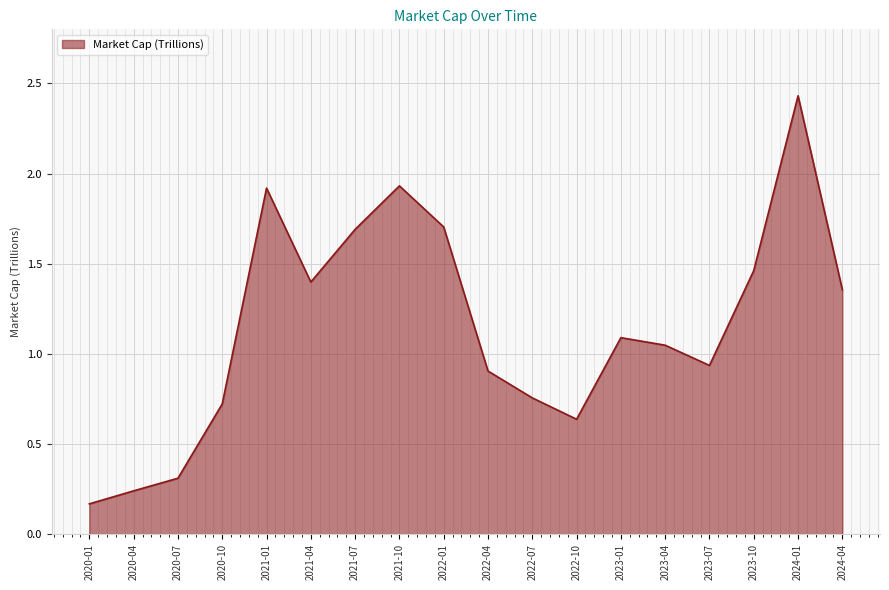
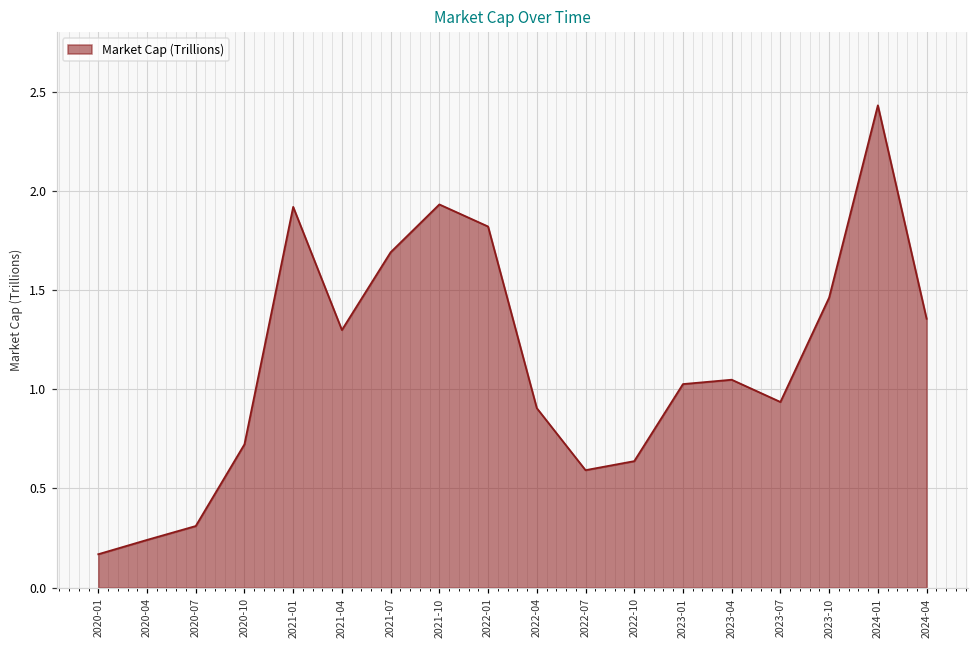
  {
    "2020-01": 0.17,
    "2020-04": 0.24,
    "2020-07": 0.31,
    "2020-10": 0.72,
    "2021-01": 1.92,
-   "2021-04": 1.40,
+   "2021-04": 1.30,
    "2021-07": 1.69,
    "2021-10": 1.93,
-   "2022-01": 1.70,
+   "2022-01": 1.82,
    "2022-04": 0.90,
-   "2022-07": 0.76,
+   "2022-07": 0.59,
    "2022-10": 0.64,
-   "2023-01": 1.09,
+   "2023-01": 1.03,
    "2023-04": 1.05,
    "2023-07": 0.94,
    "2023-10": 1.46,
    "2024-01": 2.43,
    "2024-04": 1.36
  }
